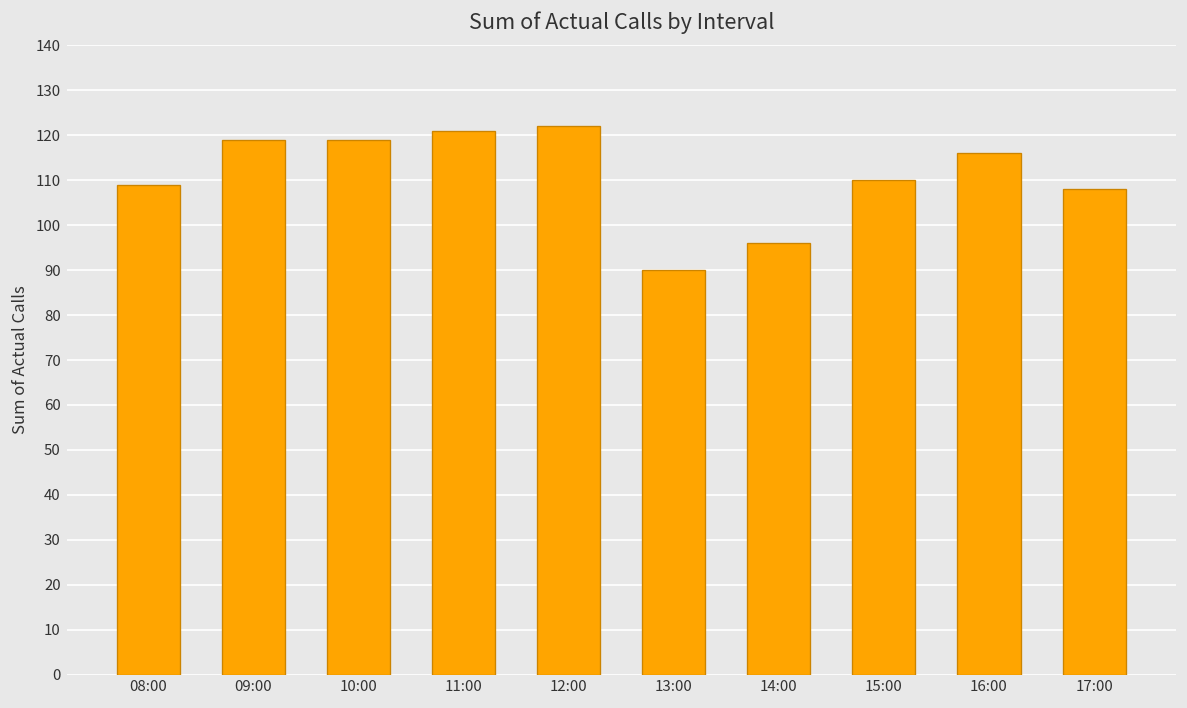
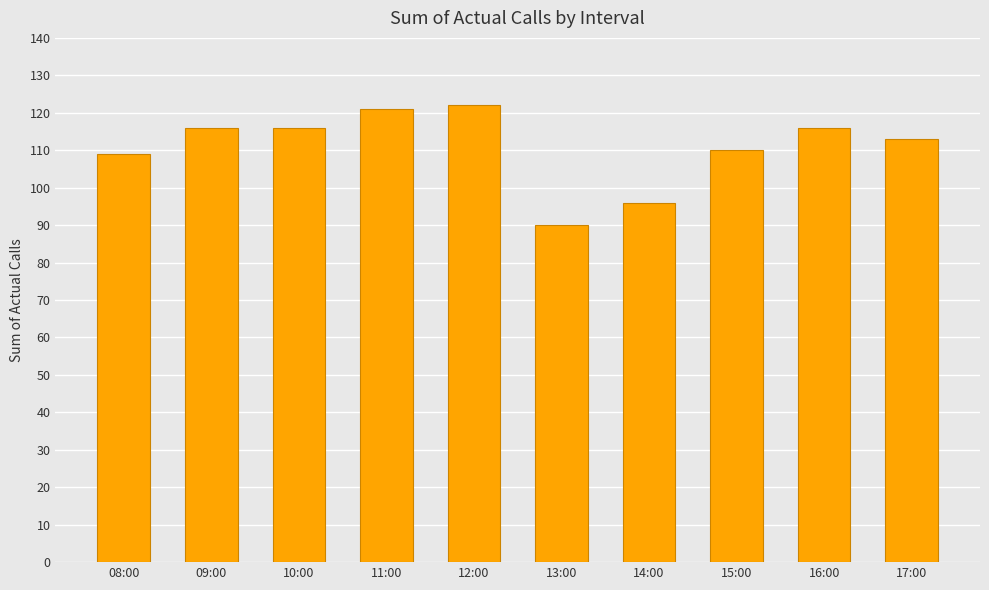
  {
    "08:00": 109,
-   "09:00": 119,
-   "10:00": 119,
+   "09:00": 116,
+   "10:00": 116,
    "11:00": 121,
    "12:00": 122,
    "13:00": 90,
    "14:00": 96,
    "15:00": 110,
    "16:00": 116,
-   "17:00": 108
+   "17:00": 113
  }
